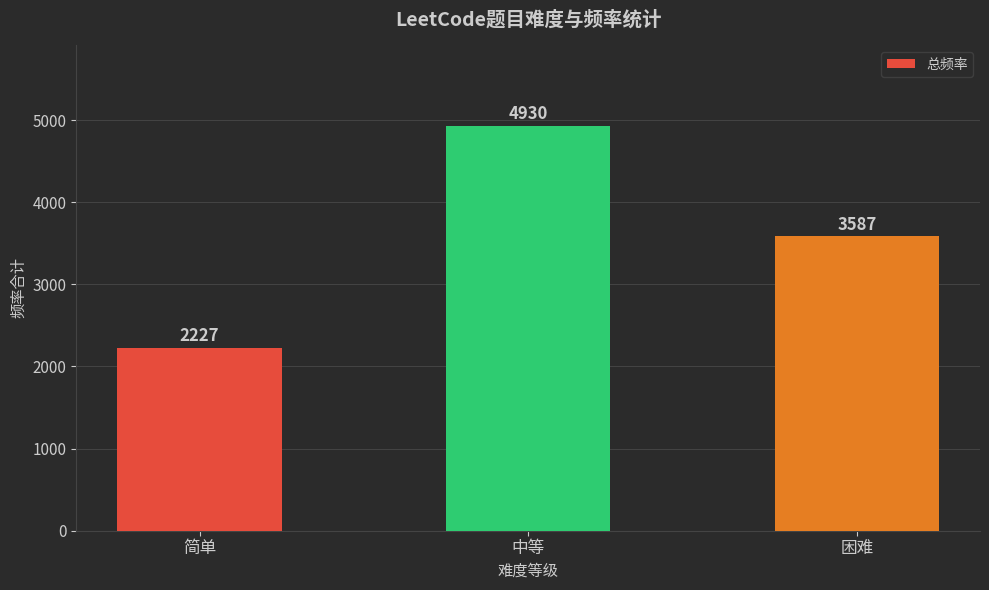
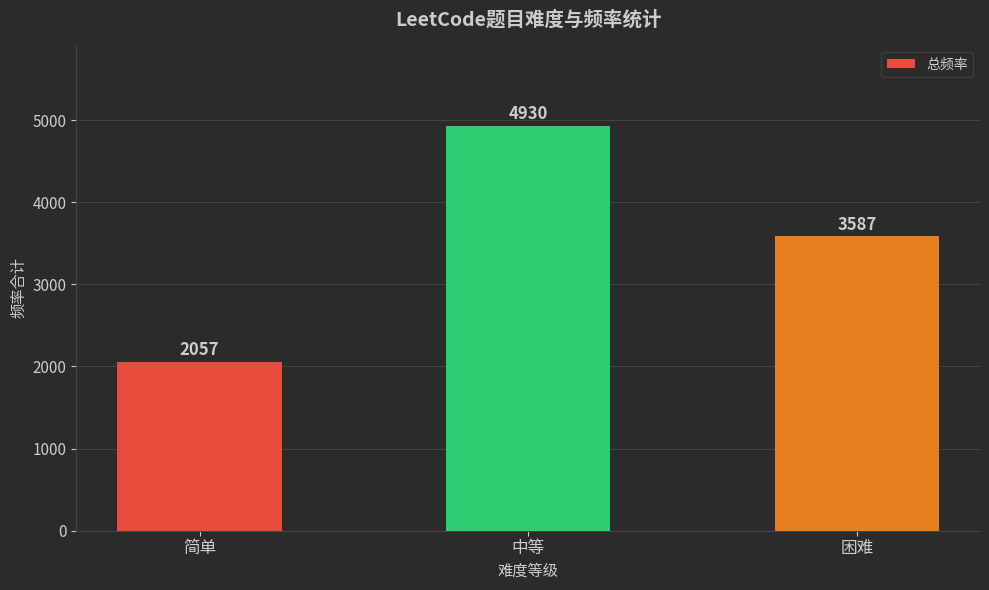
  {
-   "简单": 2227,
+   "简单": 2057,
    "中等": 4930,
    "困难": 3587
  }
